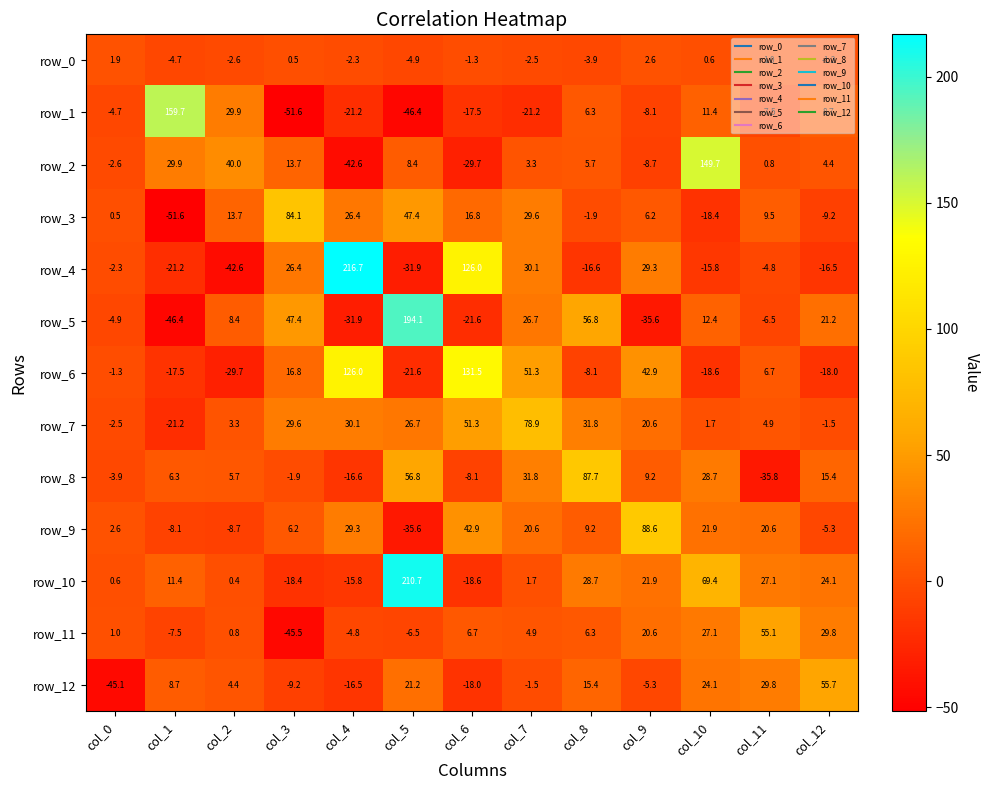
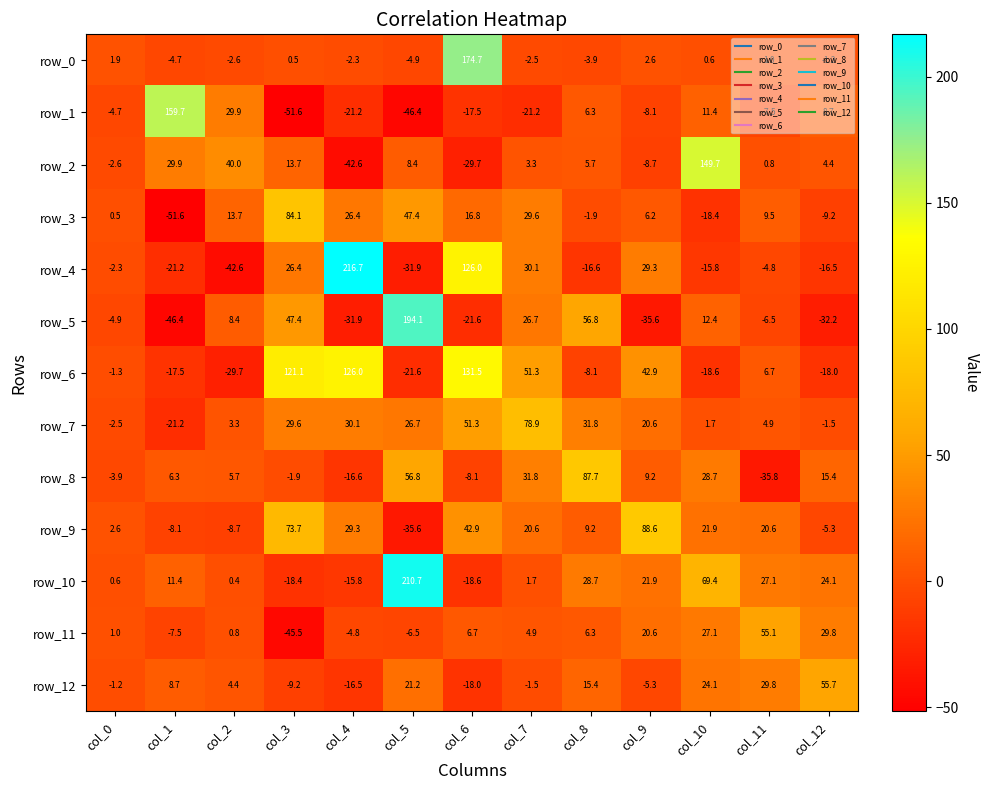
  {
    "row_0": {
      "col_0": 1.9,
      "col_1": -4.7,
      "col_2": -2.6,
      "col_3": 0.5,
      "col_4": -2.3,
      "col_5": -4.9,
-     "col_6": -1.3,
+     "col_6": 174.7,
      "col_7": -2.5,
      "col_8": -3.9,
      "col_9": 2.6,
      "col_10": 0.6
    },
    "row_1": {
      "col_0": -4.7,
      "col_1": 159.7,
      "col_2": 29.9,
      "col_3": -51.6,
      "col_4": -21.2,
      "col_5": -46.4,
      "col_6": -17.5,
      "col_7": -21.2,
      "col_8": 6.3,
      "col_9": -8.1,
      "col_10": 11.4
    },
    "row_2": {
      "col_0": -2.6,
      "col_1": 29.9,
      "col_2": 40.0,
      "col_3": 13.7,
      "col_4": -42.6,
      "col_5": 8.4,
      "col_6": -29.7,
      "col_7": 3.3,
      "col_8": 5.7,
      "col_9": -8.7,
      "col_10": 149.7,
      "col_11": 0.8,
      "col_12": 4.4
    },
    "row_3": {
      "col_0": 0.5,
      "col_1": -51.6,
      "col_2": 13.7,
      "col_3": 84.1,
      "col_4": 26.4,
      "col_5": 47.4,
      "col_6": 16.8,
      "col_7": 29.6,
      "col_8": -1.9,
      "col_9": 6.2,
      "col_10": -18.4,
      "col_11": 9.5,
      "col_12": -9.2
    },
    "row_4": {
      "col_0": -2.3,
      "col_1": -21.2,
      "col_2": -42.6,
      "col_3": 26.4,
      "col_4": 216.7,
      "col_5": -31.9,
      "col_6": 126.0,
      "col_7": 30.1,
      "col_8": -16.6,
      "col_9": 29.3,
      "col_10": -15.8,
      "col_11": -4.8,
      "col_12": -16.5
    },
    "row_5": {
      "col_0": -4.9,
      "col_1": -46.4,
      "col_2": 8.4,
      "col_3": 47.4,
      "col_4": -31.9,
      "col_5": 194.1,
      "col_6": -21.6,
      "col_7": 26.7,
      "col_8": 56.8,
      "col_9": -35.6,
      "col_10": 12.4,
      "col_11": -6.5,
-     "col_12": 21.2
+     "col_12": -32.2
    },
    "row_6": {
      "col_0": -1.3,
      "col_1": -17.5,
      "col_2": -29.7,
-     "col_3": 16.8,
+     "col_3": 121.1,
      "col_4": 126.0,
      "col_5": -21.6,
      "col_6": 131.5,
      "col_7": 51.3,
      "col_8": -8.1,
      "col_9": 42.9,
      "col_10": -18.6,
      "col_11": 6.7,
      "col_12": -18.0
    },
    "row_7": {
      "col_0": -2.5,
      "col_1": -21.2,
      "col_2": 3.3,
      "col_3": 29.6,
      "col_4": 30.1,
      "col_5": 26.7,
      "col_6": 51.3,
      "col_7": 78.9,
      "col_8": 31.8,
      "col_9": 20.6,
      "col_10": 1.7,
      "col_11": 4.9,
      "col_12": -1.5
    },
    "row_8": {
      "col_0": -3.9,
      "col_1": 6.3,
      "col_2": 5.7,
      "col_3": -1.9,
      "col_4": -16.6,
      "col_5": 56.8,
      "col_6": -8.1,
      "col_7": 31.8,
      "col_8": 87.7,
      "col_9": 9.2,
      "col_10": 28.7,
      "col_11": -35.8,
      "col_12": 15.4
    },
    "row_9": {
      "col_0": 2.6,
      "col_1": -8.1,
      "col_2": -8.7,
-     "col_3": 6.2,
+     "col_3": 73.7,
      "col_4": 29.3,
      "col_5": -35.6,
      "col_6": 42.9,
      "col_7": 20.6,
      "col_8": 9.2,
      "col_9": 88.6,
      "col_10": 21.9,
      "col_11": 20.6,
      "col_12": -5.3
    },
    "row_10": {
      "col_0": 0.6,
      "col_1": 11.4,
      "col_2": 0.4,
      "col_3": -18.4,
      "col_4": -15.8,
      "col_5": 210.7,
      "col_6": -18.6,
      "col_7": 1.7,
      "col_8": 28.7,
      "col_9": 21.9,
      "col_10": 69.4,
      "col_11": 27.1,
      "col_12": 24.1
    },
    "row_11": {
      "col_0": 1.0,
      "col_1": -7.5,
      "col_2": 0.8,
      "col_3": -45.5,
      "col_4": -4.8,
      "col_5": -6.5,
      "col_6": 6.7,
      "col_7": 4.9,
      "col_8": 6.3,
      "col_9": 20.6,
      "col_10": 27.1,
      "col_11": 55.1,
      "col_12": 29.8
    },
    "row_12": {
-     "col_0": -45.1,
+     "col_0": -1.2,
      "col_1": 8.7,
      "col_2": 4.4,
      "col_3": -9.2,
      "col_4": -16.5,
      "col_5": 21.2,
      "col_6": -18.0,
      "col_7": -1.5,
      "col_8": 15.4,
      "col_9": -5.3,
      "col_10": 24.1,
      "col_11": 29.8,
      "col_12": 55.7
    }
  }
